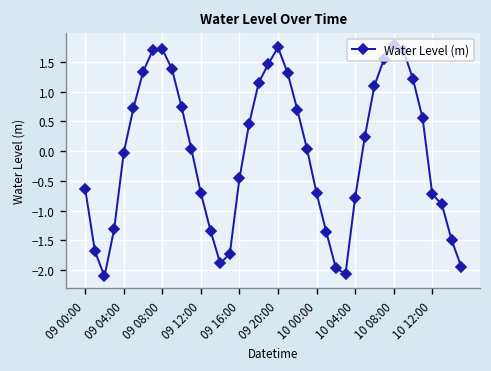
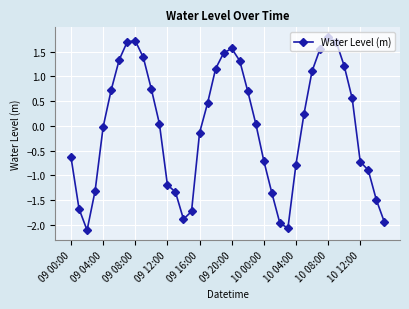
  {
    "09 00:00": -0.6,
    "09 04:00": 0.0,
    "09 08:00": 1.7,
-   "09 12:00": -0.7,
-   "09 16:00": -0.5,
-   "09 20:00": 1.7,
+   "09 12:00": -1.2,
+   "09 16:00": -0.1,
+   "09 20:00": 1.6,
    "10 00:00": -0.7,
    "10 04:00": -0.8,
    "10 12:00": -0.7
  }
